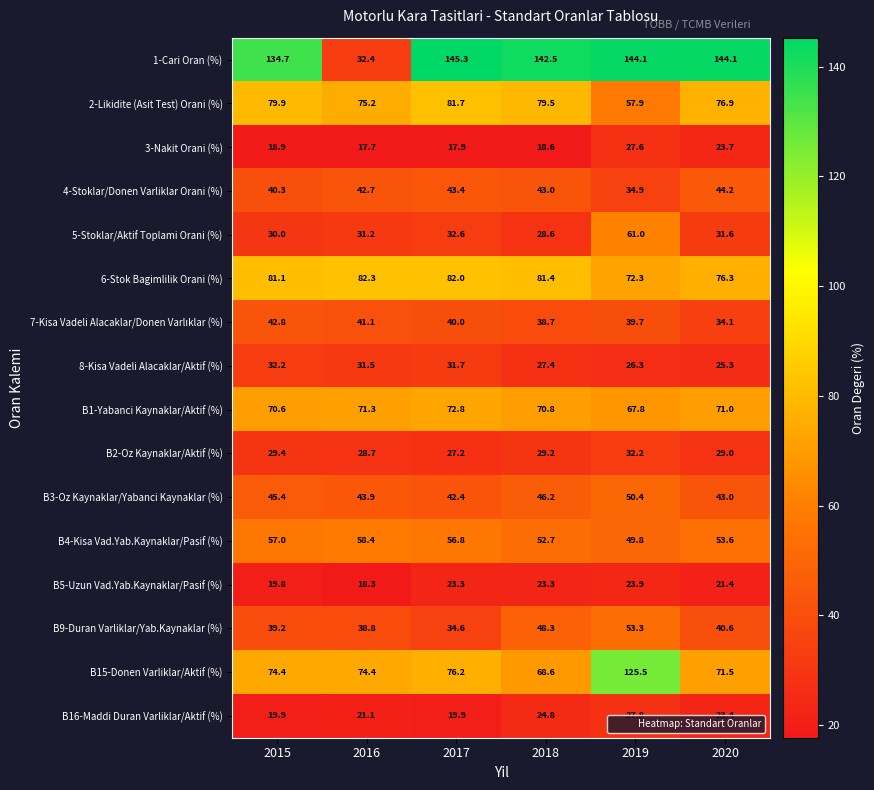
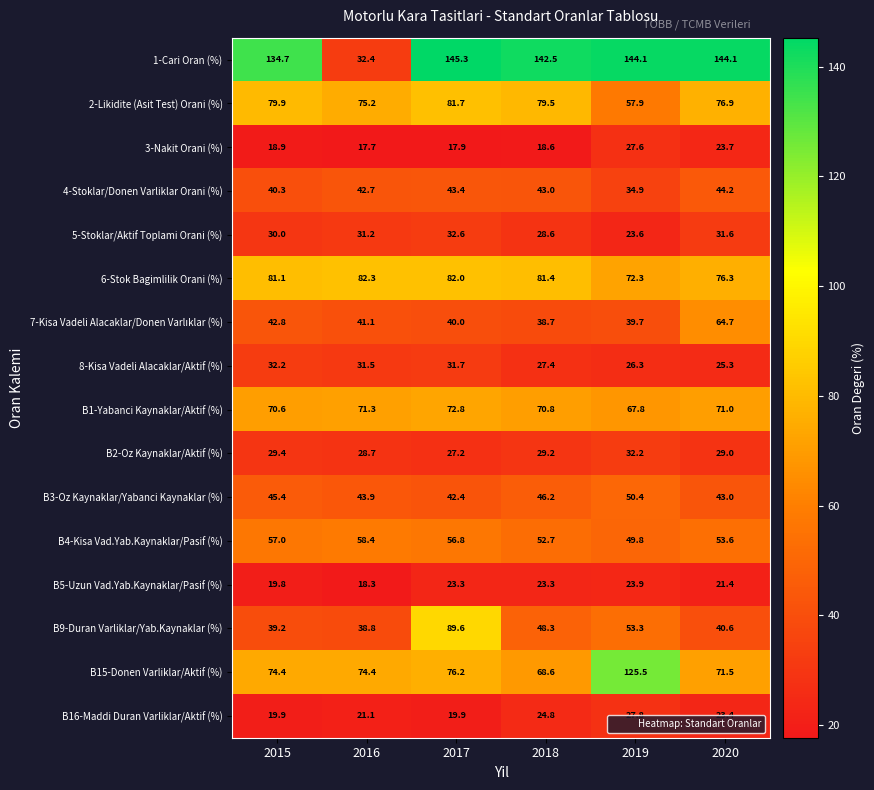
  {
    "1-Cari Oran (%)": {
      "2015": 134.7,
      "2016": 32.4,
      "2017": 145.3,
      "2018": 142.5,
      "2019": 144.1,
      "2020": 144.1
    },
    "2-Likidite (Asit Test) Orani (%)": {
      "2015": 79.9,
      "2016": 75.2,
      "2017": 81.7,
      "2018": 79.5,
      "2019": 57.9,
      "2020": 76.9
    },
    "3-Nakit Orani (%)": {
      "2015": 18.9,
      "2016": 17.7,
      "2017": 17.9,
      "2018": 18.6,
      "2019": 27.6,
      "2020": 23.7
    },
    "4-Stoklar/Donen Varliklar Orani (%)": {
      "2015": 40.3,
      "2016": 42.7,
      "2017": 43.4,
      "2018": 43.0,
      "2019": 34.9,
      "2020": 44.2
    },
    "5-Stoklar/Aktif Toplami Orani (%)": {
      "2015": 30.0,
      "2016": 31.2,
      "2017": 32.6,
      "2018": 28.6,
-     "2019": 61.0,
+     "2019": 23.6,
      "2020": 31.6
    },
    "6-Stok Bagimlilik Orani (%)": {
      "2015": 81.1,
      "2016": 82.3,
      "2017": 82.0,
      "2018": 81.4,
      "2019": 72.3,
      "2020": 76.3
    },
    "7-Kisa Vadeli Alacaklar/Donen Varlıklar (%)": {
      "2015": 42.8,
      "2016": 41.1,
      "2017": 40.0,
      "2018": 38.7,
      "2019": 39.7,
-     "2020": 34.1
+     "2020": 64.7
    },
    "8-Kisa Vadeli Alacaklar/Aktif (%)": {
      "2015": 32.2,
      "2016": 31.5,
      "2017": 31.7,
      "2018": 27.4,
      "2019": 26.3,
      "2020": 25.3
    },
    "B1-Yabanci Kaynaklar/Aktif (%)": {
      "2015": 70.6,
      "2016": 71.3,
      "2017": 72.8,
      "2018": 70.8,
      "2019": 67.8,
      "2020": 71.0
    },
    "B2-Oz Kaynaklar/Aktif (%)": {
      "2015": 29.4,
      "2016": 28.7,
      "2017": 27.2,
      "2018": 29.2,
      "2019": 32.2,
      "2020": 29.0
    },
    "B3-Oz Kaynaklar/Yabanci Kaynaklar (%)": {
      "2015": 45.4,
      "2016": 43.9,
      "2017": 42.4,
      "2018": 46.2,
      "2019": 50.4,
      "2020": 43.0
    },
    "B4-Kisa Vad.Yab.Kaynaklar/Pasif (%)": {
      "2015": 57.0,
      "2016": 58.4,
      "2017": 56.8,
      "2018": 52.7,
      "2019": 49.8,
      "2020": 53.6
    },
    "B5-Uzun Vad.Yab.Kaynaklar/Pasif (%)": {
      "2015": 19.8,
      "2016": 18.3,
      "2017": 23.3,
      "2018": 23.3,
      "2019": 23.9,
      "2020": 21.4
    },
    "B9-Duran Varliklar/Yab.Kaynaklar (%)": {
      "2015": 39.2,
      "2016": 38.8,
-     "2017": 34.6,
+     "2017": 89.6,
      "2018": 48.3,
      "2019": 53.3,
      "2020": 40.6
    },
    "B15-Donen Varliklar/Aktif (%)": {
      "2015": 74.4,
      "2016": 74.4,
      "2017": 76.2,
      "2018": 68.6,
      "2019": 125.5,
      "2020": 71.5
    },
    "B16-Maddi Duran Varliklar/Aktif (%)": {
      "2015": 19.9,
      "2016": 21.1,
      "2017": 19.9,
      "2018": 24.8
    }
  }
